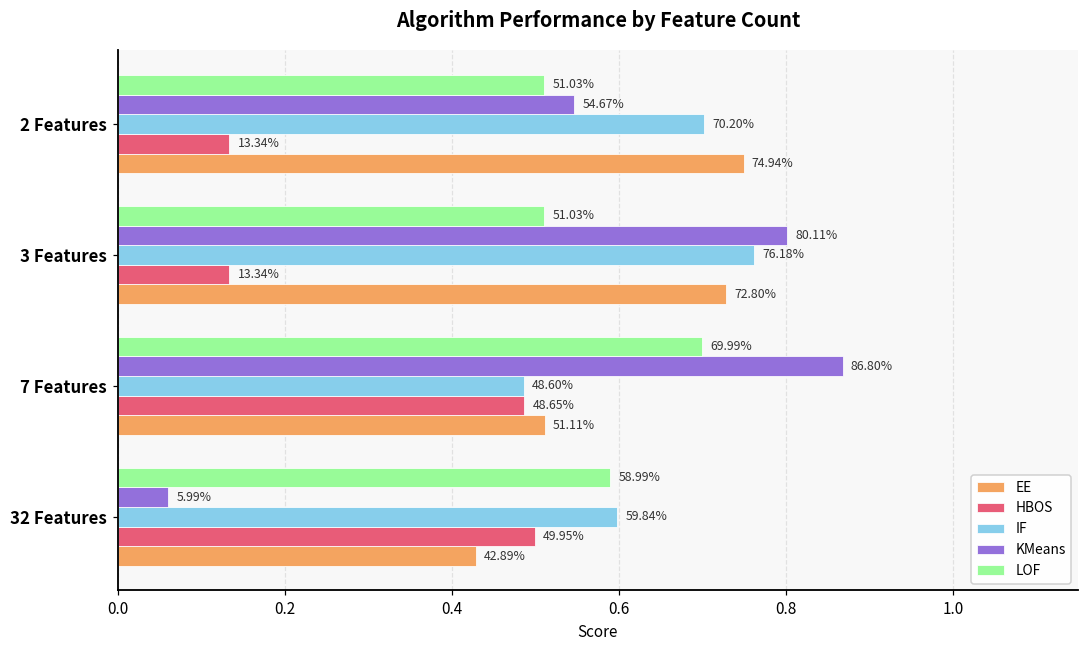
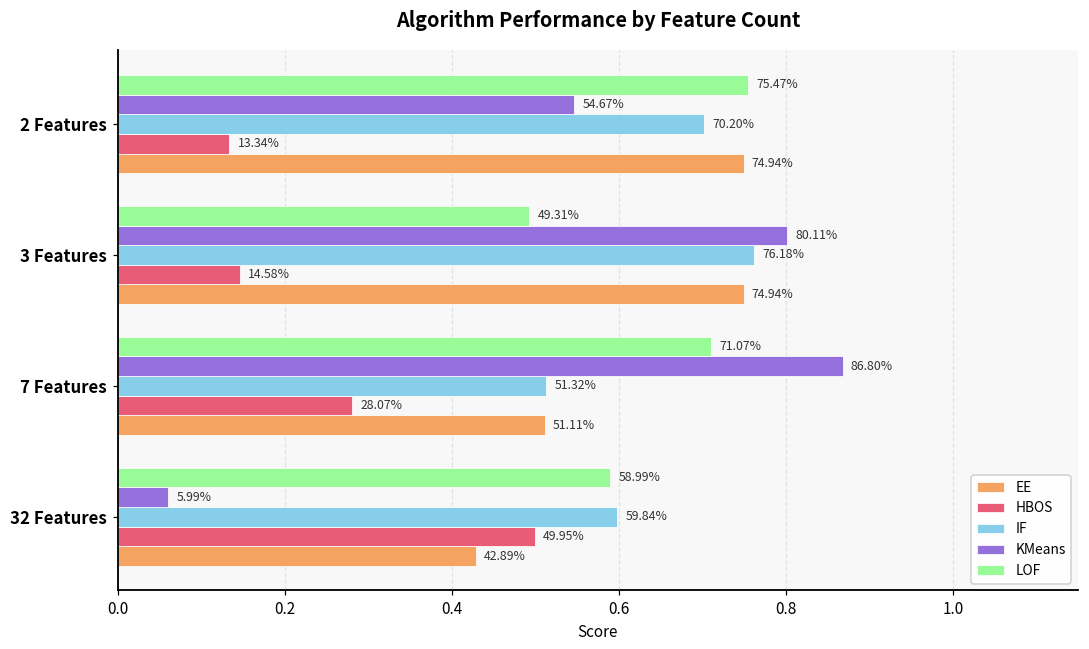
  {
    "EE": {
      "2 Features": "74.94%",
-     "3 Features": "72.80%",
+     "3 Features": "74.94%",
      "7 Features": "51.11%",
      "32 Features": "42.89%"
    },
    "HBOS": {
      "2 Features": "13.34%",
-     "3 Features": "13.34%",
-     "7 Features": "48.65%",
+     "3 Features": "14.58%",
+     "7 Features": "28.07%",
      "32 Features": "49.95%"
    },
    "IF": {
      "2 Features": "70.20%",
      "3 Features": "76.18%",
-     "7 Features": "48.60%",
+     "7 Features": "51.32%",
      "32 Features": "59.84%"
    },
    "KMeans": {
      "2 Features": "54.67%",
      "3 Features": "80.11%",
      "7 Features": "86.80%",
      "32 Features": "5.99%"
    },
    "LOF": {
-     "2 Features": "51.03%",
-     "3 Features": "51.03%",
-     "7 Features": "69.99%",
+     "2 Features": "75.47%",
+     "3 Features": "49.31%",
+     "7 Features": "71.07%",
      "32 Features": "58.99%"
    }
  }
